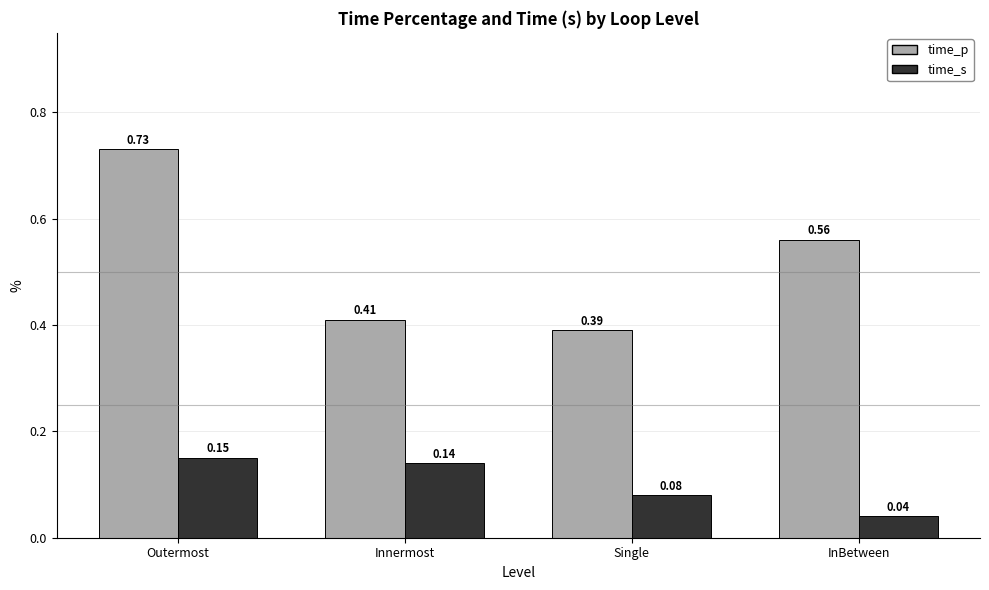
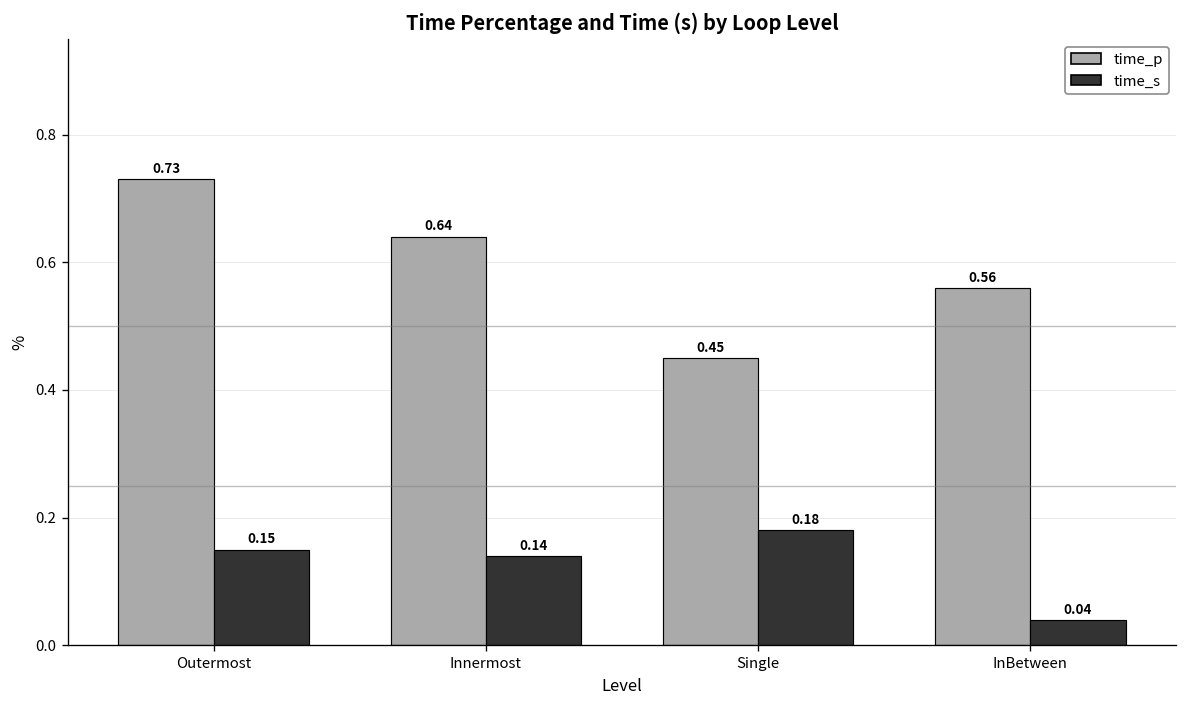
  {
    "time_p": {
      "Outermost": 0.73,
-     "Innermost": 0.41,
-     "Single": 0.39,
+     "Innermost": 0.64,
+     "Single": 0.45,
      "InBetween": 0.56
    },
    "time_s": {
      "Outermost": 0.15,
      "Innermost": 0.14,
-     "Single": 0.08,
+     "Single": 0.18,
      "InBetween": 0.04
    }
  }
